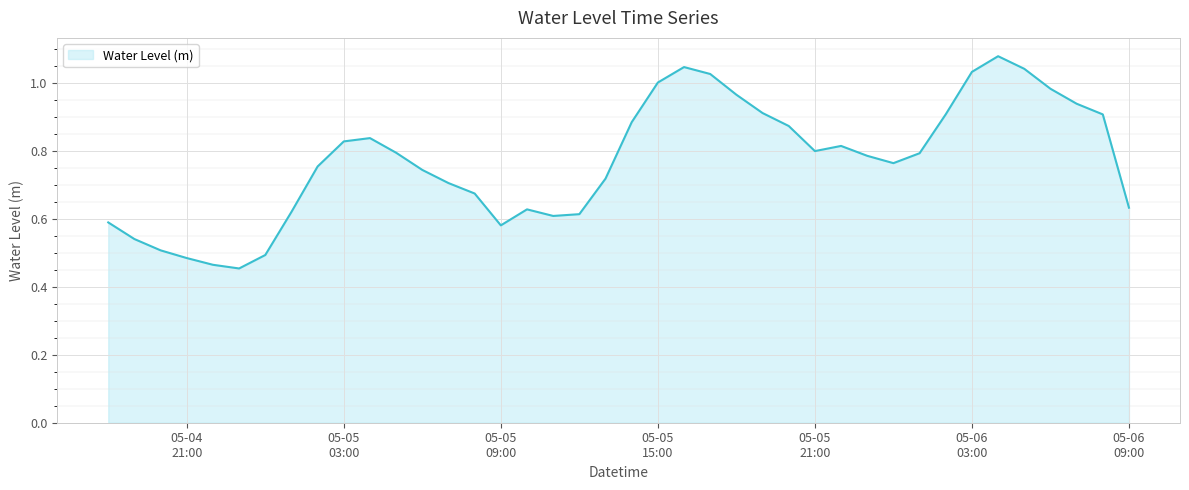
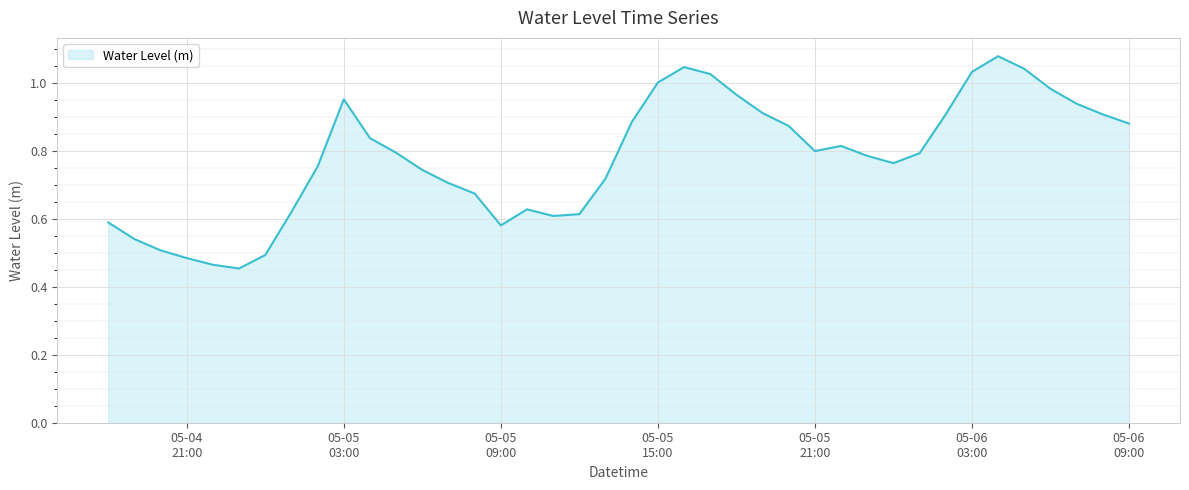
  {
    "05-04 21:00": 0.48,
-   "05-05 03:00": 0.83,
+   "05-05 03:00": 0.95,
    "05-05 09:00": 0.58,
    "05-05 15:00": 1.00,
    "05-05 21:00": 0.80,
    "05-06 03:00": 1.03,
-   "05-06 09:00": 0.63
+   "05-06 09:00": 0.88
  }
